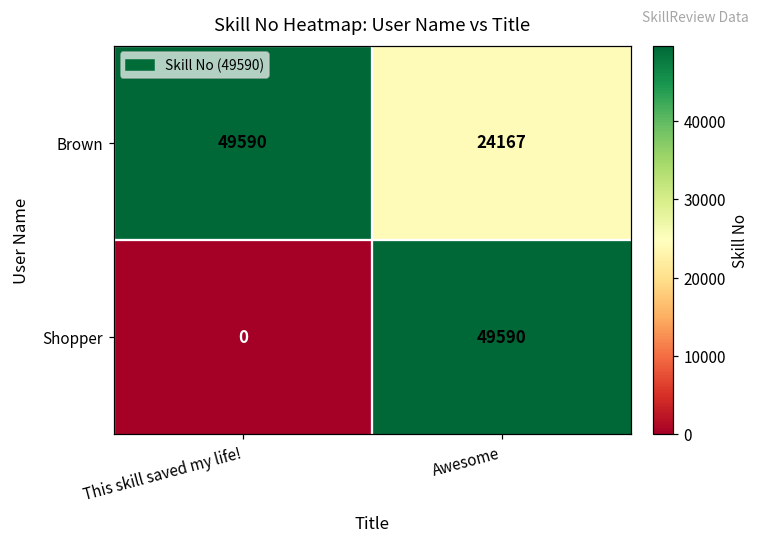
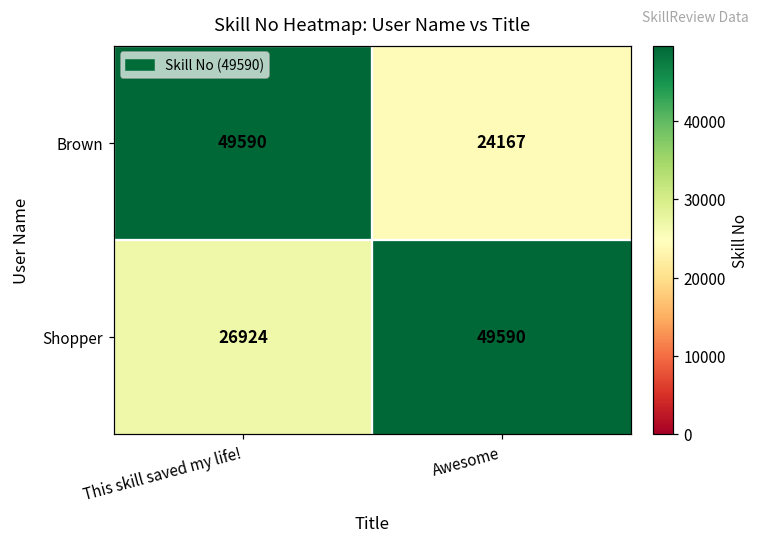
  {
    "Brown": {
      "This skill saved my life!": 49590,
      "Awesome": 24167
    },
    "Shopper": {
-     "This skill saved my life!": 0,
+     "This skill saved my life!": 26924,
      "Awesome": 49590
    }
  }
